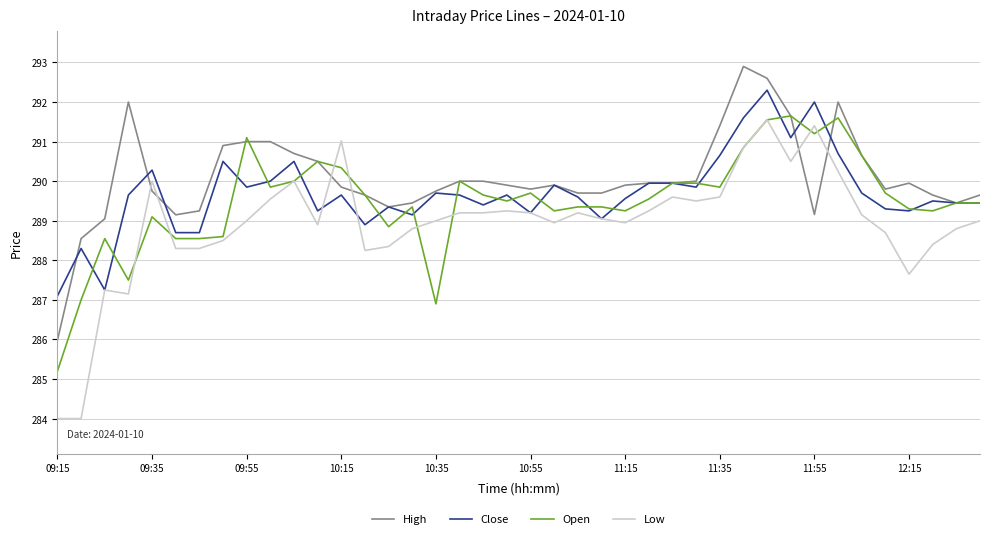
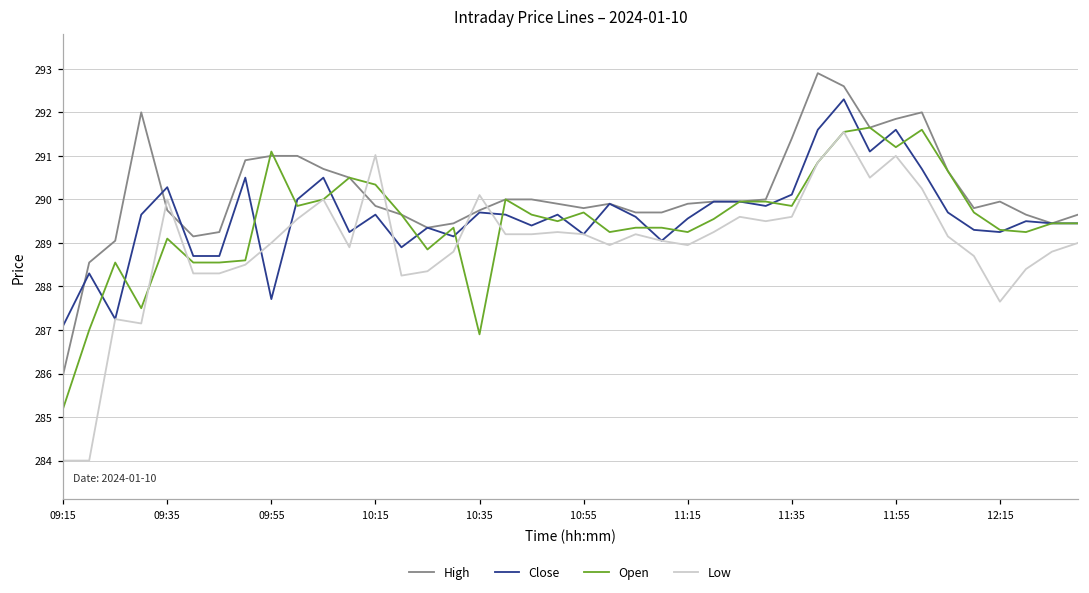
  {
    "High": {
      "09:15": 286.0,
      "09:35": 289.8,
      "09:55": 291.0,
      "10:15": 289.9,
      "10:55": 289.8,
      "11:15": 289.9,
      "11:35": 291.4,
-     "11:55": 289.2,
+     "11:55": 291.9,
      "12:15": 290.0
    },
    "Close": {
      "09:15": 287.1,
      "09:35": 290.3,
-     "09:55": 289.9,
+     "09:55": 287.7,
      "10:15": 289.7,
      "11:15": 289.6,
-     "11:35": 290.7,
-     "11:55": 292.0
+     "11:35": 290.1,
+     "11:55": 291.6
    },
    "Open": {
      "09:15": 285.2,
      "09:35": 289.1,
      "09:55": 291.1,
      "10:15": 290.3,
      "10:35": 286.9,
      "10:55": 289.7,
      "11:15": 289.3,
      "11:35": 289.9,
      "11:55": 291.2
    },
    "Low": {
      "09:15": 284.0,
      "09:35": 290.0,
      "09:55": 289.0,
      "10:15": 291.0,
-     "10:35": 289.0,
+     "10:35": 290.1,
      "11:15": 289.0,
      "11:35": 289.6,
-     "11:55": 291.4,
+     "11:55": 291.0,
      "12:15": 287.7
    }
  }
